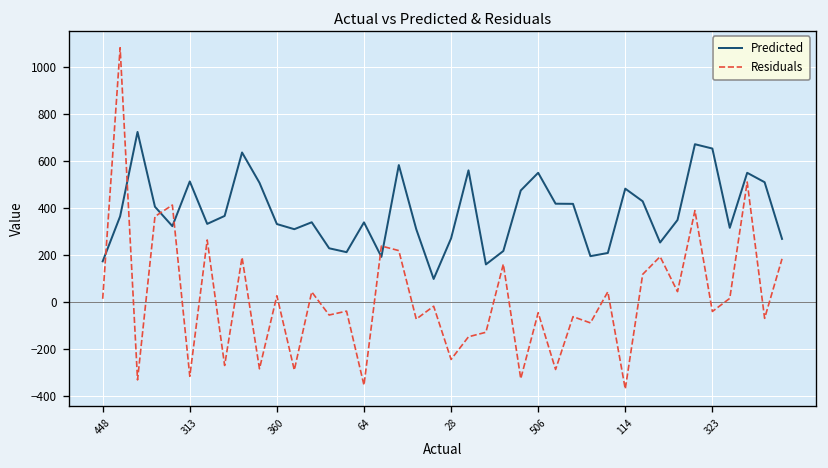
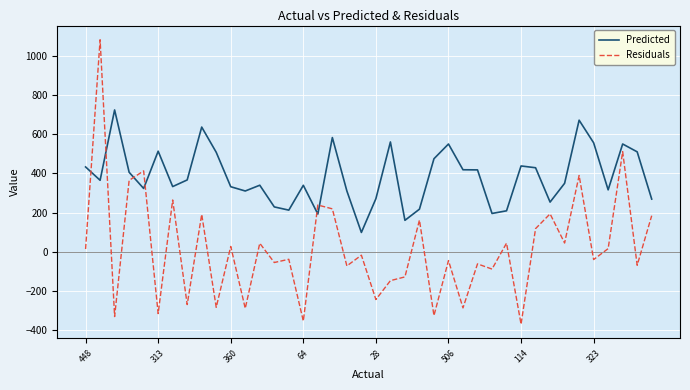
  {
    "Predicted": {
-     "448": 170,
+     "448": 430,
      "313": 510,
      "360": 330,
      "64": 340,
      "506": 550,
-     "114": 480,
-     "323": 650
+     "114": 440,
+     "323": 560
    },
    "Residuals": {
      "448": 10,
      "313": -320,
      "360": 30,
      "64": -350,
      "506": -40,
      "114": -370,
      "323": -40
    }
  }
